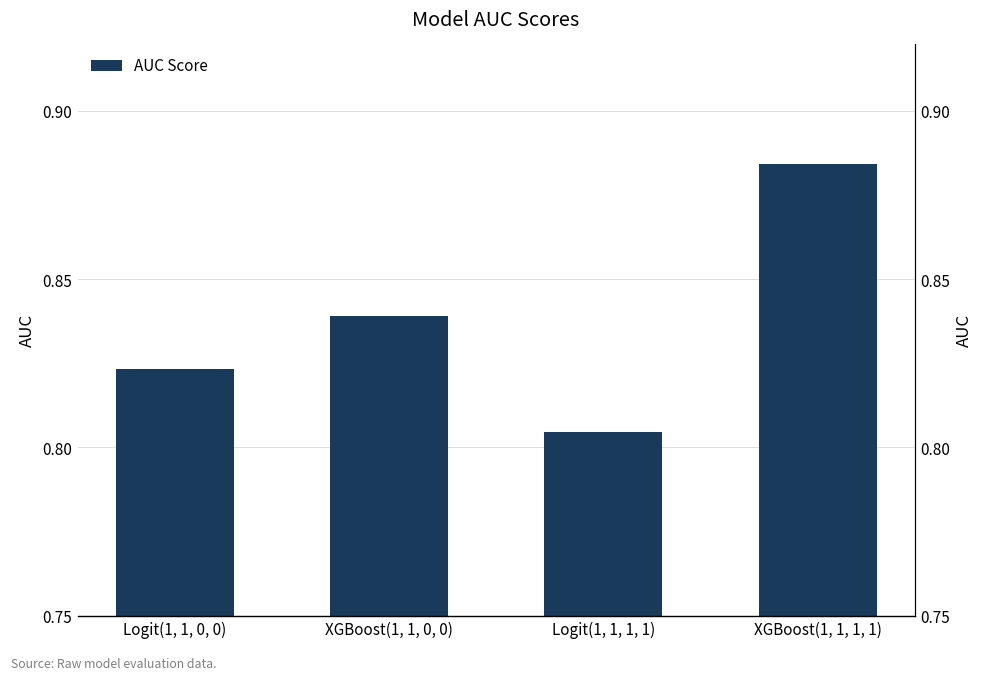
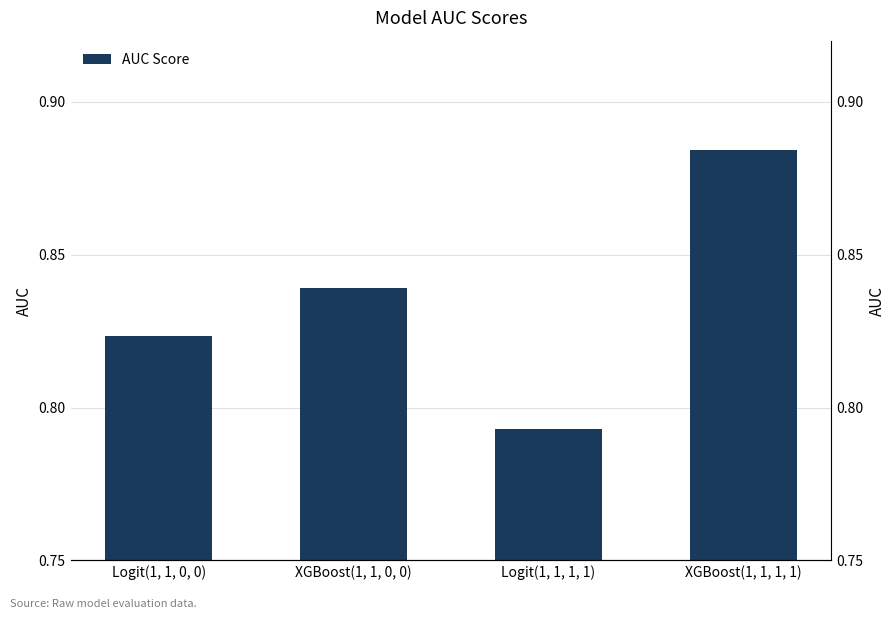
  {
    "Logit(1, 1, 0, 0)": 0.823,
    "XGBoost(1, 1, 0, 0)": 0.839,
-   "Logit(1, 1, 1, 1)": 0.805,
+   "Logit(1, 1, 1, 1)": 0.793,
    "XGBoost(1, 1, 1, 1)": 0.884
  }
